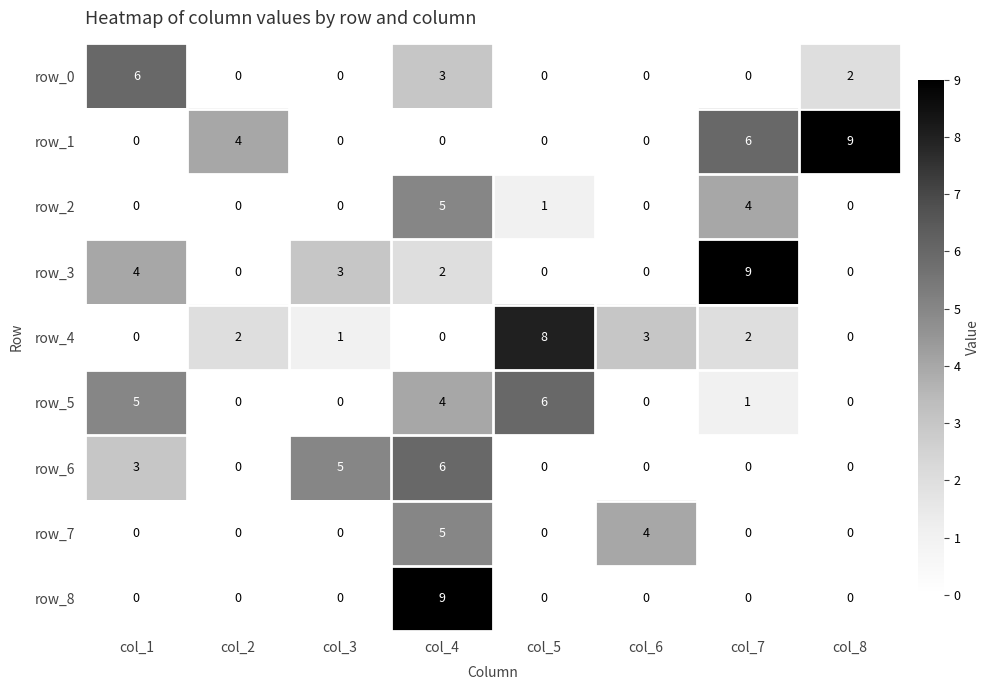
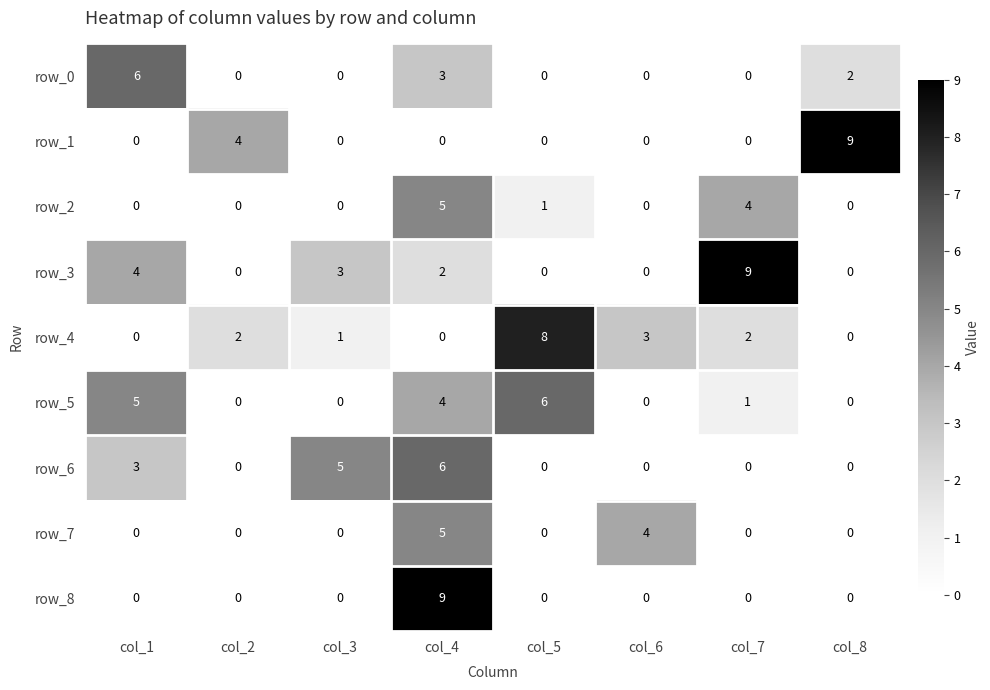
  {
    "row_0": {
      "col_1": 6,
      "col_2": 0,
      "col_3": 0,
      "col_4": 3,
      "col_5": 0,
      "col_6": 0,
      "col_7": 0,
      "col_8": 2
    },
    "row_1": {
      "col_1": 0,
      "col_2": 4,
      "col_3": 0,
      "col_4": 0,
      "col_5": 0,
      "col_6": 0,
-     "col_7": 6,
+     "col_7": 0,
      "col_8": 9
    },
    "row_2": {
      "col_1": 0,
      "col_2": 0,
      "col_3": 0,
      "col_4": 5,
      "col_5": 1,
      "col_6": 0,
      "col_7": 4,
      "col_8": 0
    },
    "row_3": {
      "col_1": 4,
      "col_2": 0,
      "col_3": 3,
      "col_4": 2,
      "col_5": 0,
      "col_6": 0,
      "col_7": 9,
      "col_8": 0
    },
    "row_4": {
      "col_1": 0,
      "col_2": 2,
      "col_3": 1,
      "col_4": 0,
      "col_5": 8,
      "col_6": 3,
      "col_7": 2,
      "col_8": 0
    },
    "row_5": {
      "col_1": 5,
      "col_2": 0,
      "col_3": 0,
      "col_4": 4,
      "col_5": 6,
      "col_6": 0,
      "col_7": 1,
      "col_8": 0
    },
    "row_6": {
      "col_1": 3,
      "col_2": 0,
      "col_3": 5,
      "col_4": 6,
      "col_5": 0,
      "col_6": 0,
      "col_7": 0,
      "col_8": 0
    },
    "row_7": {
      "col_1": 0,
      "col_2": 0,
      "col_3": 0,
      "col_4": 5,
      "col_5": 0,
      "col_6": 4,
      "col_7": 0,
      "col_8": 0
    },
    "row_8": {
      "col_1": 0,
      "col_2": 0,
      "col_3": 0,
      "col_4": 9,
      "col_5": 0,
      "col_6": 0,
      "col_7": 0,
      "col_8": 0
    }
  }
